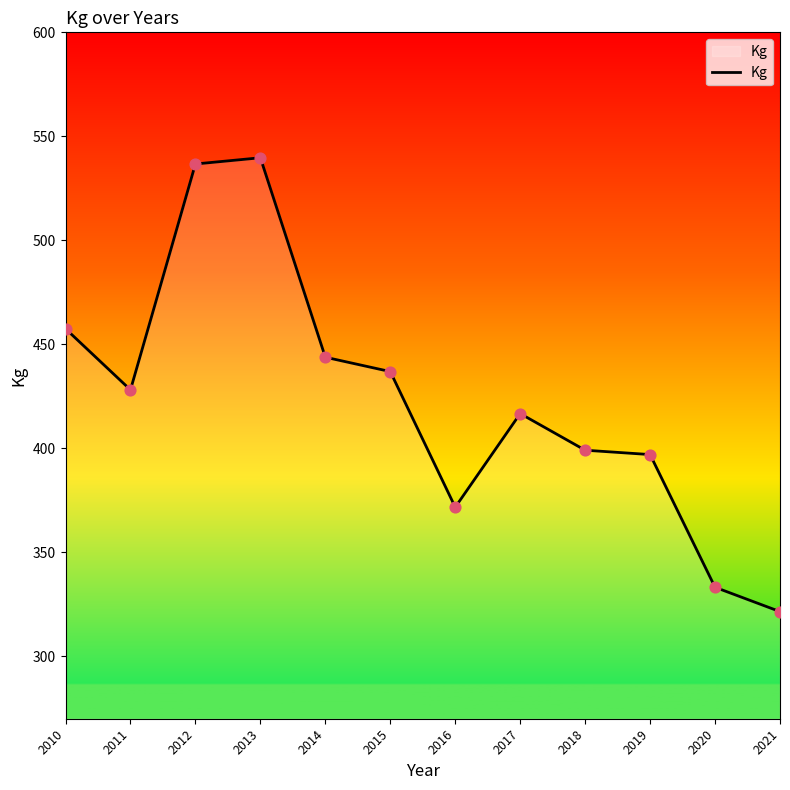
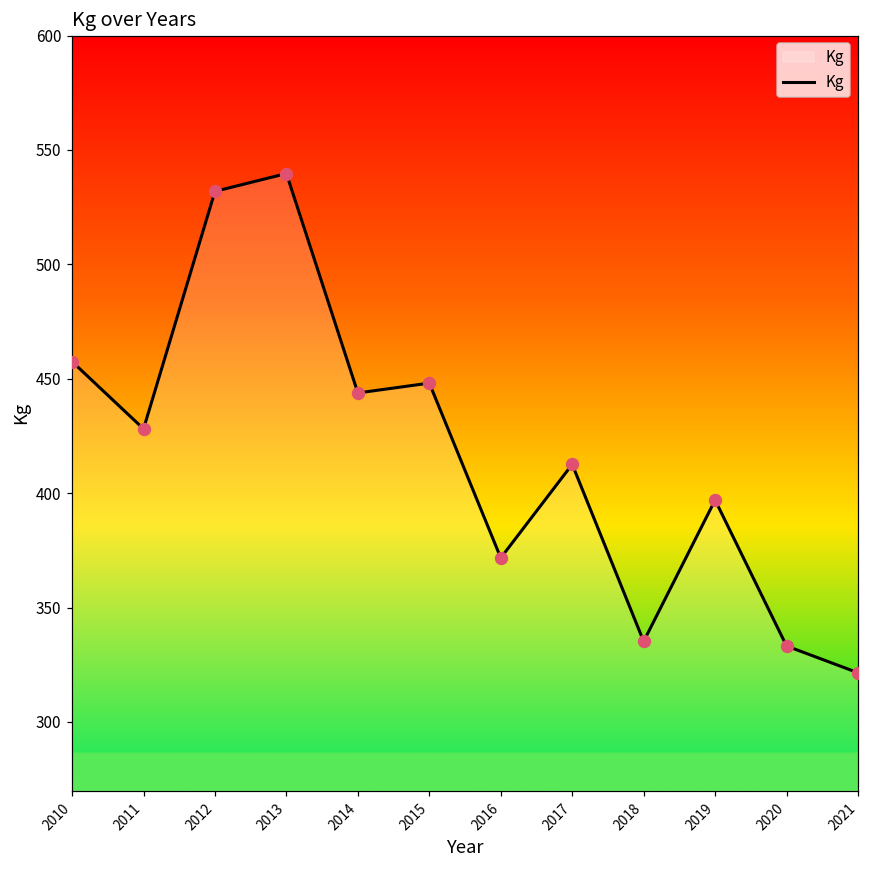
  {
    "2010": 458,
    "2011": 428,
-   "2012": 537,
+   "2012": 532,
    "2013": 540,
    "2014": 444,
-   "2015": 437,
+   "2015": 448,
    "2016": 372,
-   "2017": 417,
-   "2018": 399,
+   "2017": 413,
+   "2018": 335,
    "2019": 397,
    "2020": 333,
    "2021": 322
  }
